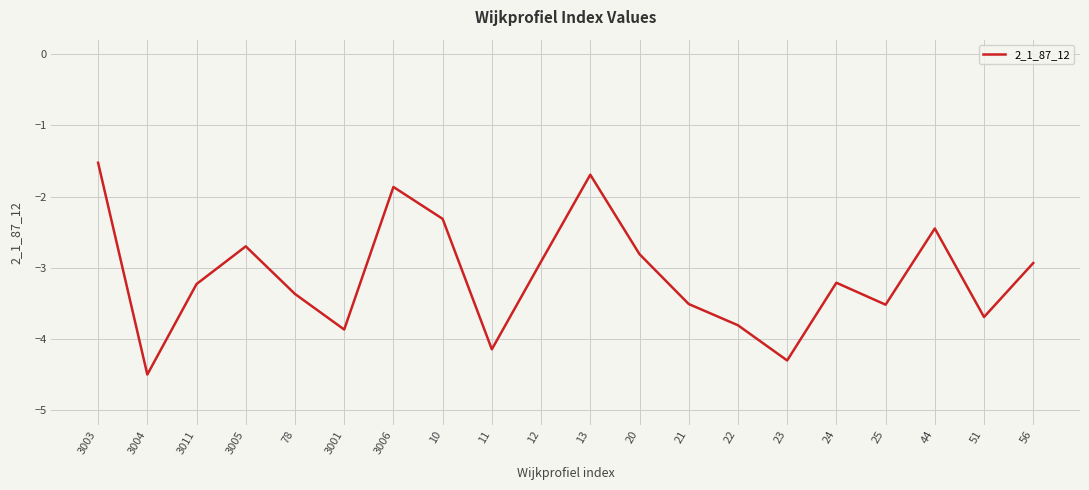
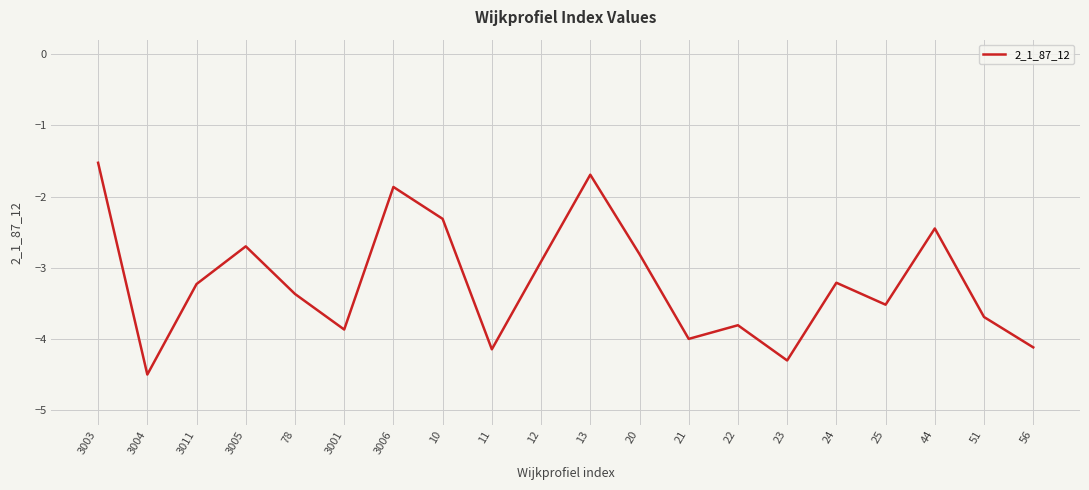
  {
    "3003": -1.5,
    "3004": -4.5,
    "3011": -3.2,
    "3005": -2.7,
    "78": -3.4,
    "3001": -3.9,
    "3006": -1.9,
    "10": -2.3,
    "11": -4.1,
    "12": -2.9,
    "13": -1.7,
    "20": -2.8,
-   "21": -3.5,
+   "21": -4.0,
    "22": -3.8,
    "23": -4.3,
    "24": -3.2,
    "25": -3.5,
    "44": -2.4,
    "51": -3.7,
-   "56": -2.9
+   "56": -4.1
  }
